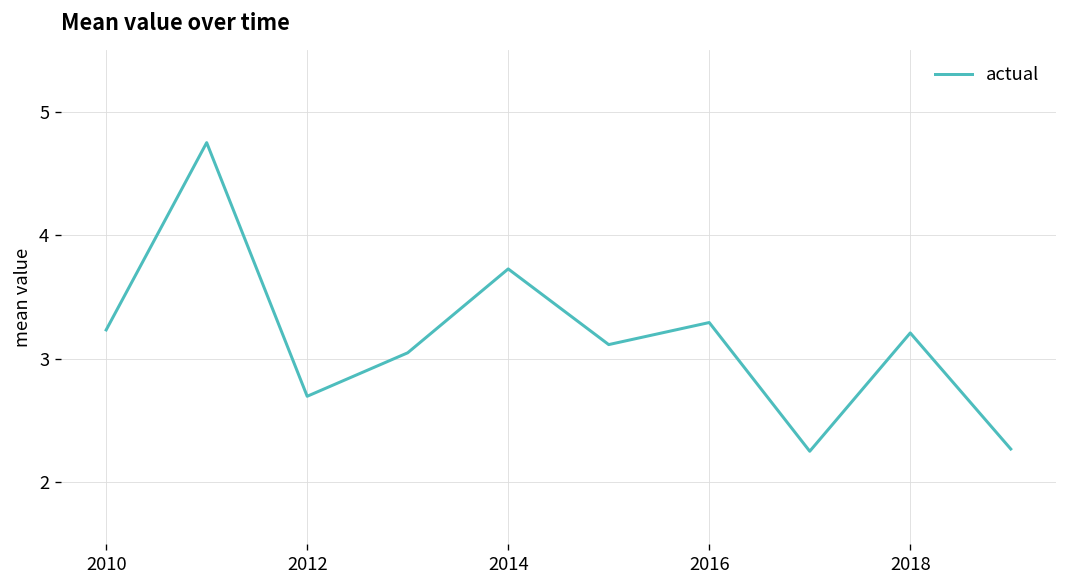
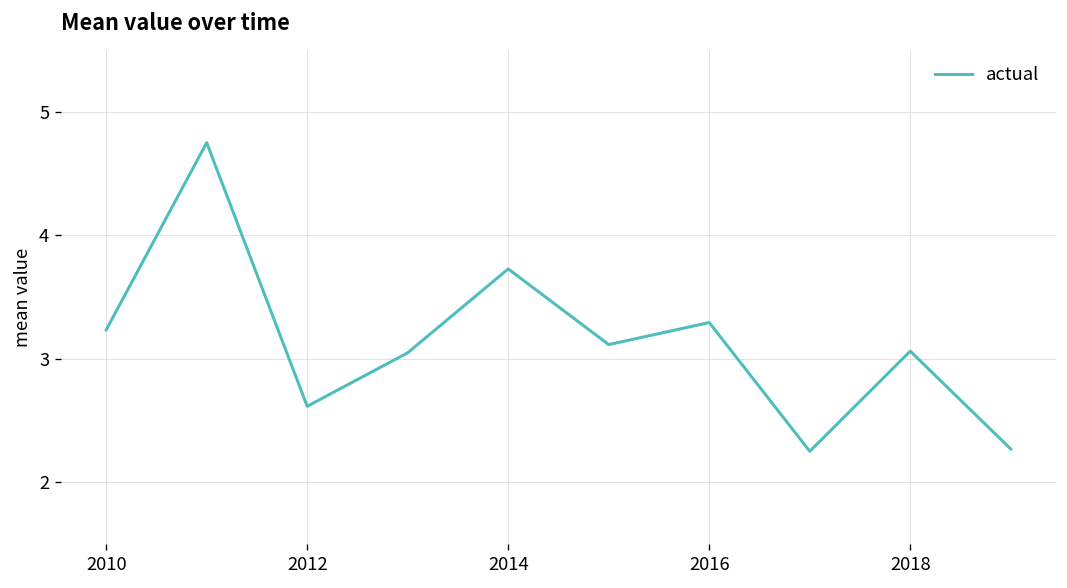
  {
    "2010": 3.23,
-   "2012": 2.70,
+   "2012": 2.61,
    "2014": 3.73,
    "2016": 3.29,
-   "2018": 3.21
+   "2018": 3.06
  }
